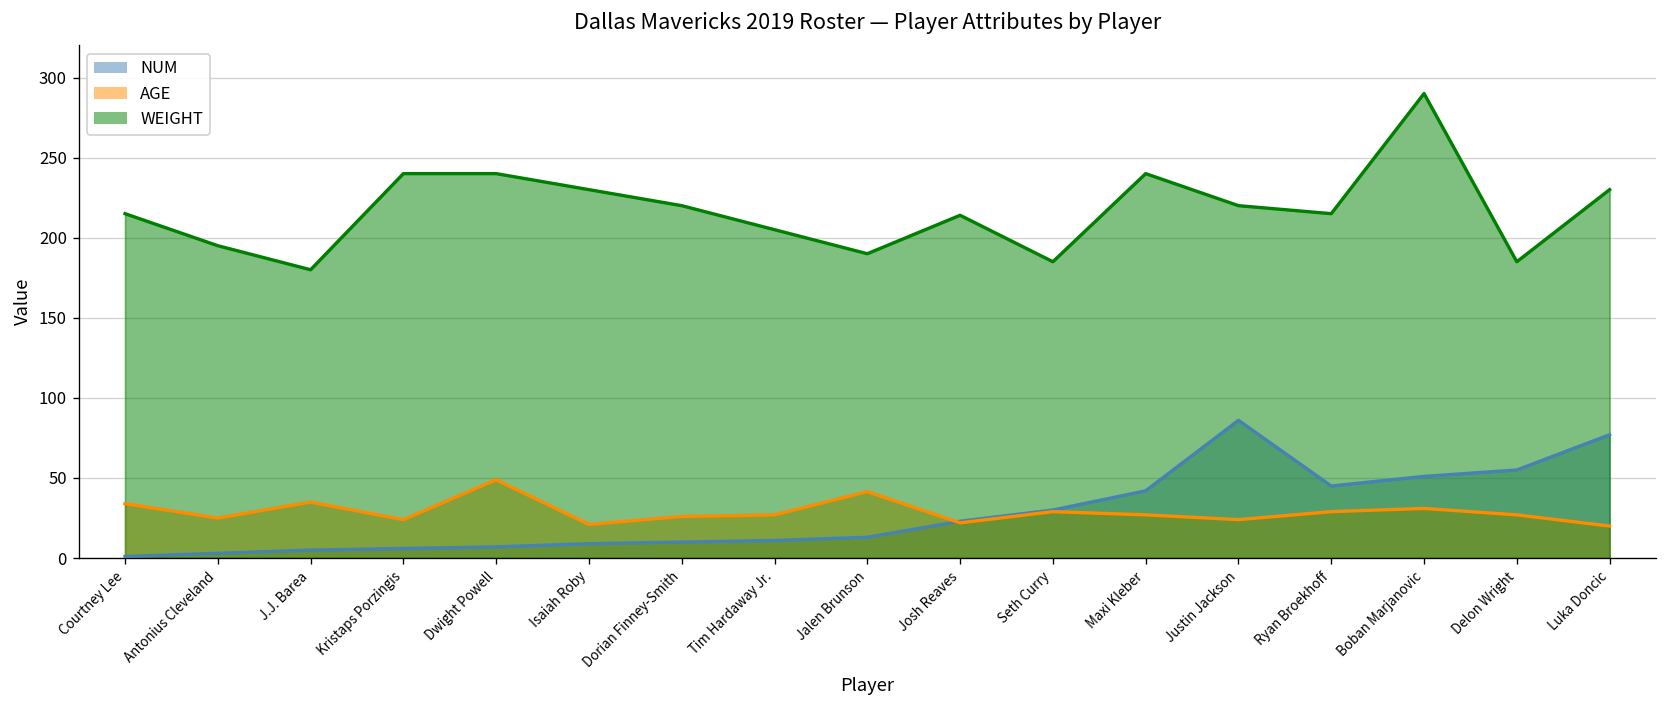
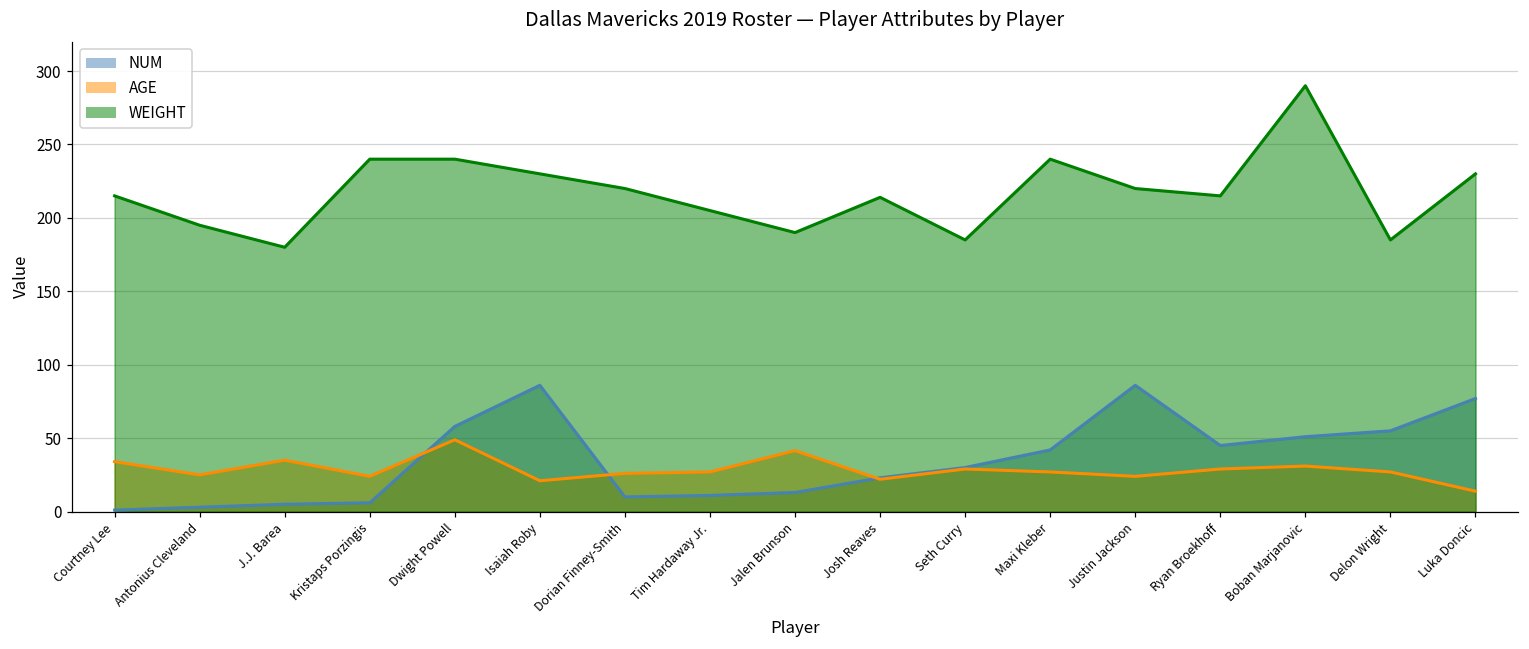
  {
    "NUM": {
      "Courtney Lee": 1,
      "Antonius Cleveland": 3,
      "J.J. Barea": 5,
      "Kristaps Porzingis": 6,
-     "Dwight Powell": 7,
-     "Isaiah Roby": 9,
+     "Dwight Powell": 58,
+     "Isaiah Roby": 86,
      "Dorian Finney-Smith": 10,
      "Tim Hardaway Jr.": 11,
      "Jalen Brunson": 13,
      "Maxi Kleber": 42,
      "Justin Jackson": 86,
      "Ryan Broekhoff": 45,
      "Boban Marjanovic": 51,
      "Delon Wright": 55,
      "Luka Doncic": 77
    },
    "AGE": {
      "Courtney Lee": 34,
      "Antonius Cleveland": 25,
      "J.J. Barea": 35,
      "Kristaps Porzingis": 24,
      "Dwight Powell": 49,
      "Isaiah Roby": 21,
      "Dorian Finney-Smith": 26,
      "Tim Hardaway Jr.": 27,
      "Jalen Brunson": 42,
      "Maxi Kleber": 27,
      "Justin Jackson": 24,
      "Ryan Broekhoff": 29,
      "Boban Marjanovic": 31,
      "Delon Wright": 27,
-     "Luka Doncic": 20
+     "Luka Doncic": 14
    },
    "WEIGHT": {
      "Courtney Lee": 215,
      "Antonius Cleveland": 195,
      "J.J. Barea": 180,
      "Kristaps Porzingis": 240,
      "Dwight Powell": 240,
      "Isaiah Roby": 230,
      "Dorian Finney-Smith": 220,
      "Tim Hardaway Jr.": 205,
      "Jalen Brunson": 190,
      "Josh Reaves": 214,
      "Seth Curry": 185,
      "Maxi Kleber": 240,
      "Justin Jackson": 220,
      "Ryan Broekhoff": 215,
      "Boban Marjanovic": 290,
      "Delon Wright": 185,
      "Luka Doncic": 230
    }
  }
